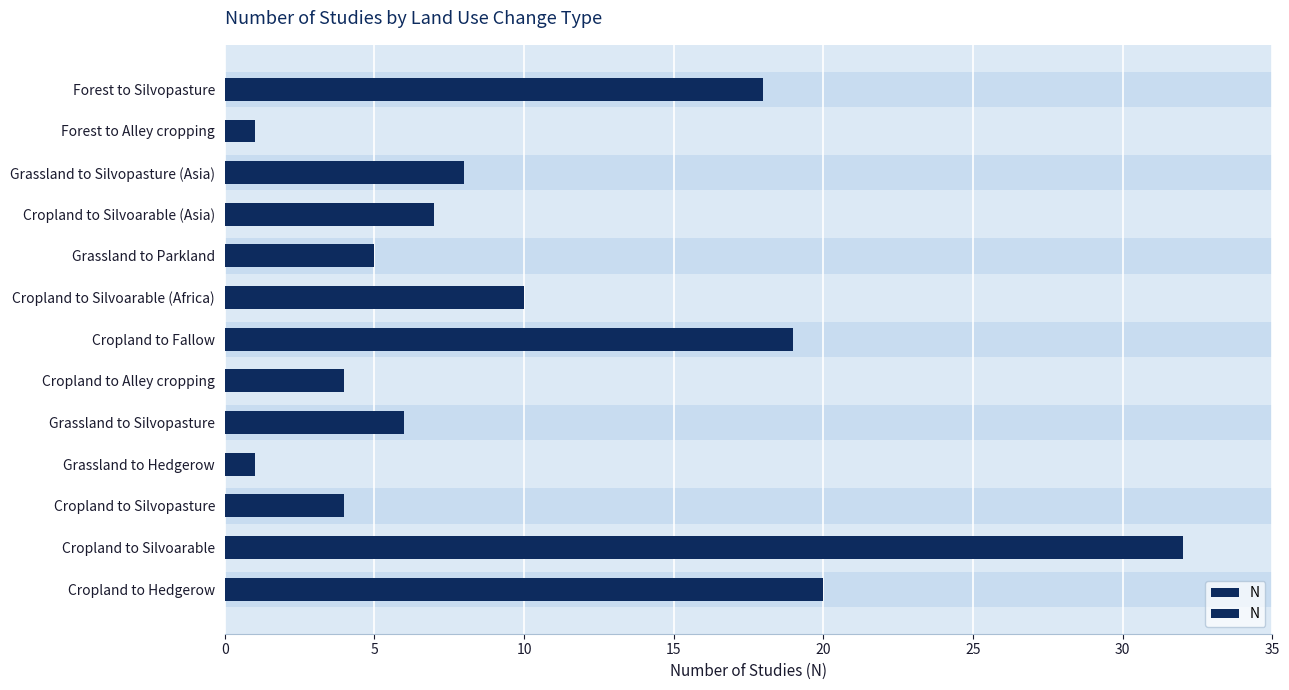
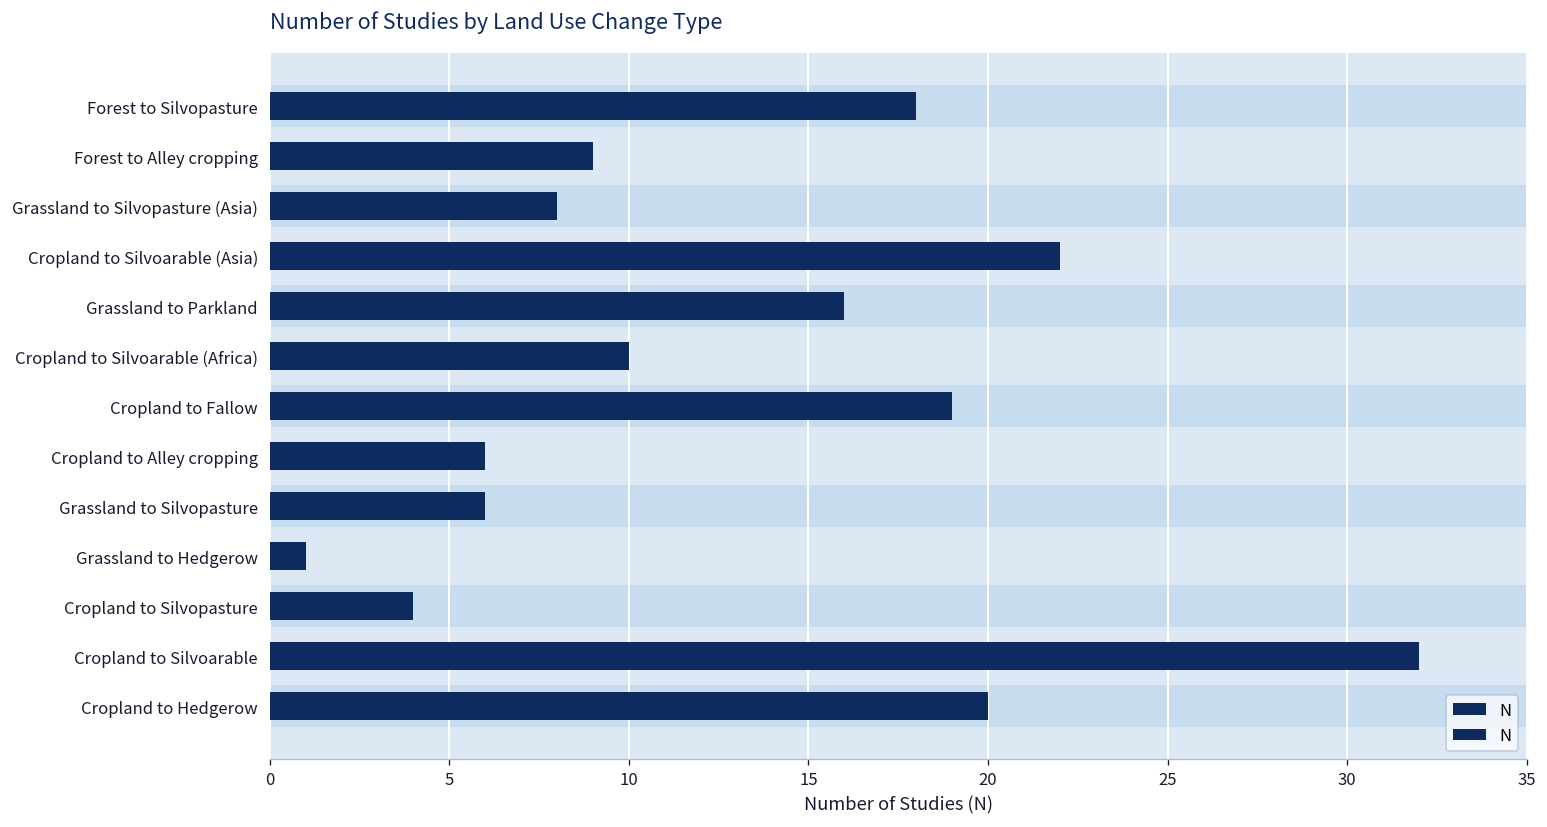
  {
    "N": {
-     "Forest to Alley cropping": 1,
-     "Cropland to Silvoarable (Asia)": 7,
-     "Grassland to Parkland": 5,
-     "Cropland to Alley cropping": 4
+     "Forest to Alley cropping": 9,
+     "Cropland to Silvoarable (Asia)": 22,
+     "Grassland to Parkland": 16,
+     "Cropland to Alley cropping": 6
    }
  }
